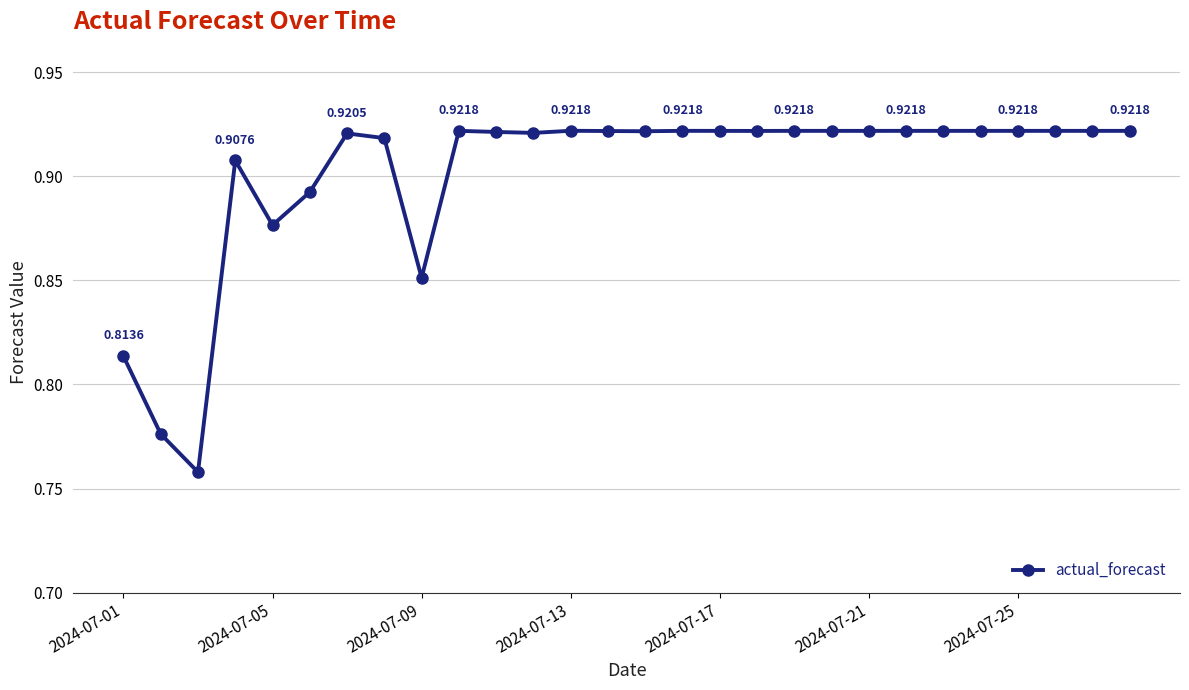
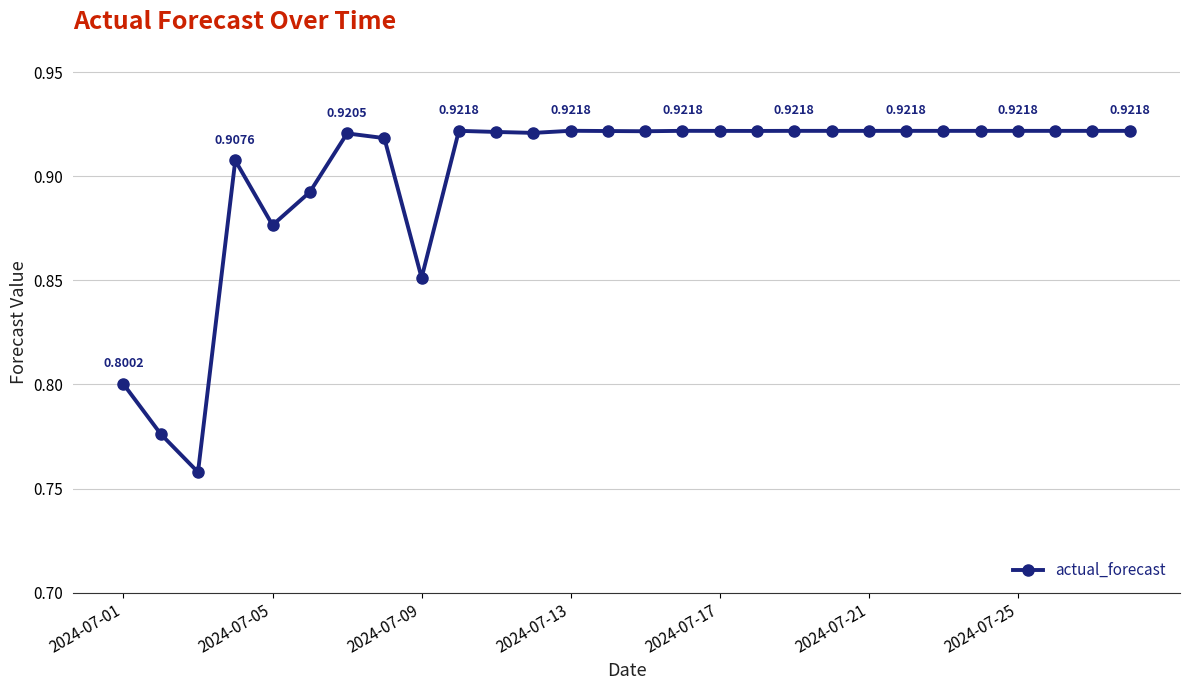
  {
-   "2024-07-01": 0.8136,
+   "2024-07-01": 0.8002,
    "2024-07-13": 0.9218,
    "2024-07-25": 0.9218
  }
